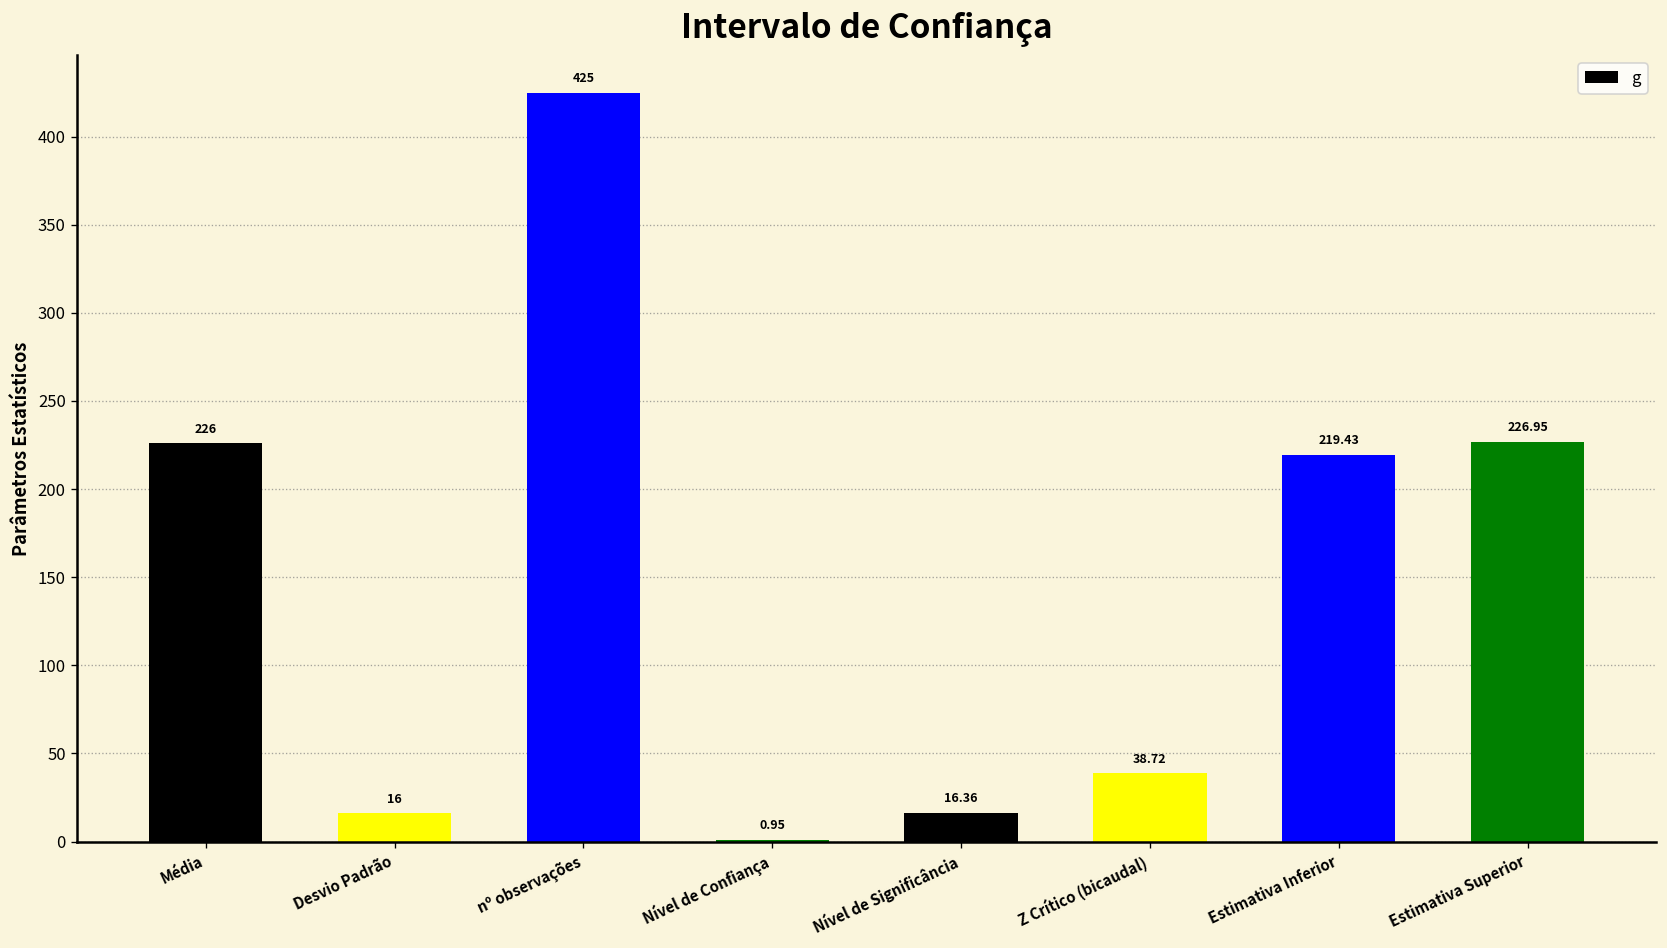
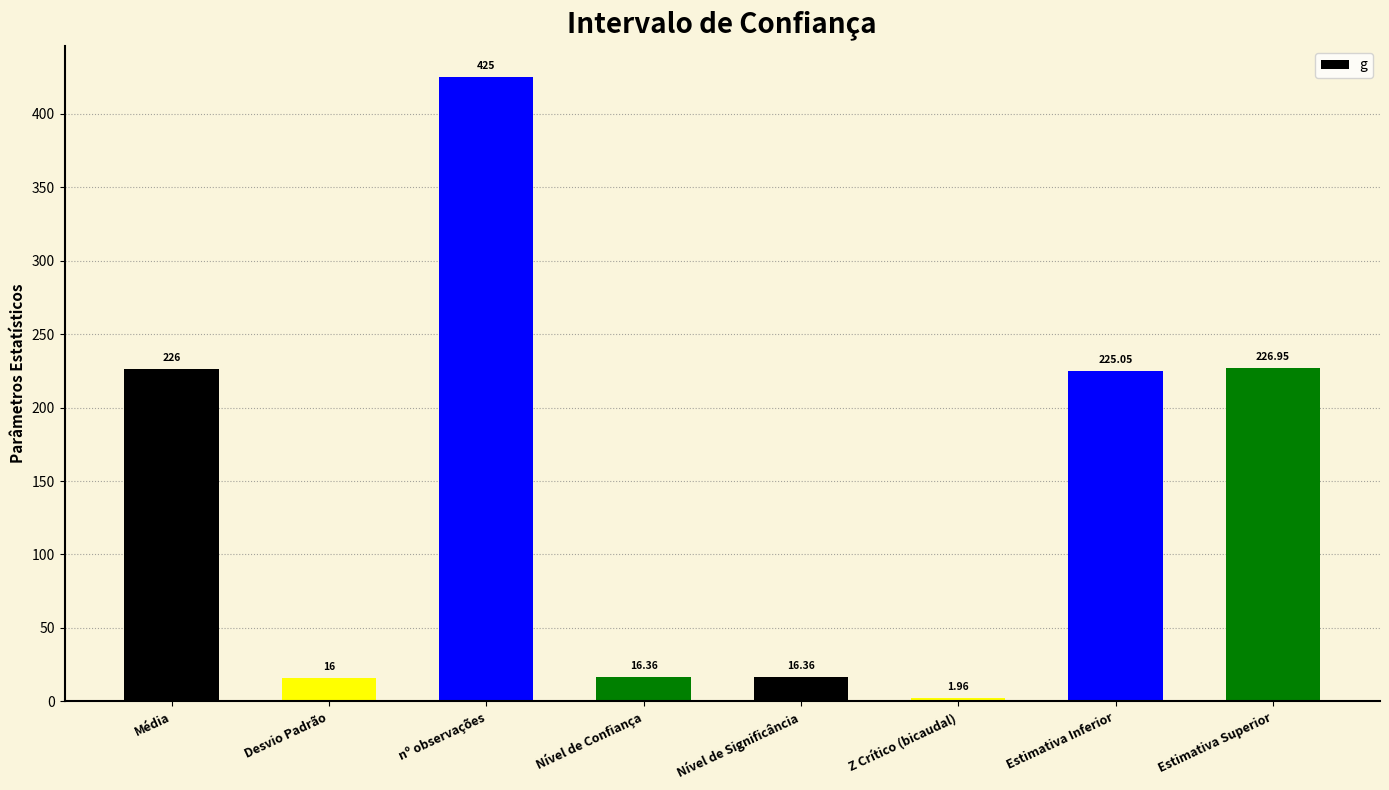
  {
    "Média": 226,
    "Desvio Padrão": 16,
    "nº observações": 425,
-   "Nível de Confiança": 0.95,
+   "Nível de Confiança": 16.36,
    "Nível de Significância": 16.36,
-   "Z Crítico (bicaudal)": 38.72,
-   "Estimativa Inferior": 219.43,
+   "Z Crítico (bicaudal)": 1.96,
+   "Estimativa Inferior": 225.05,
    "Estimativa Superior": 226.95
  }
